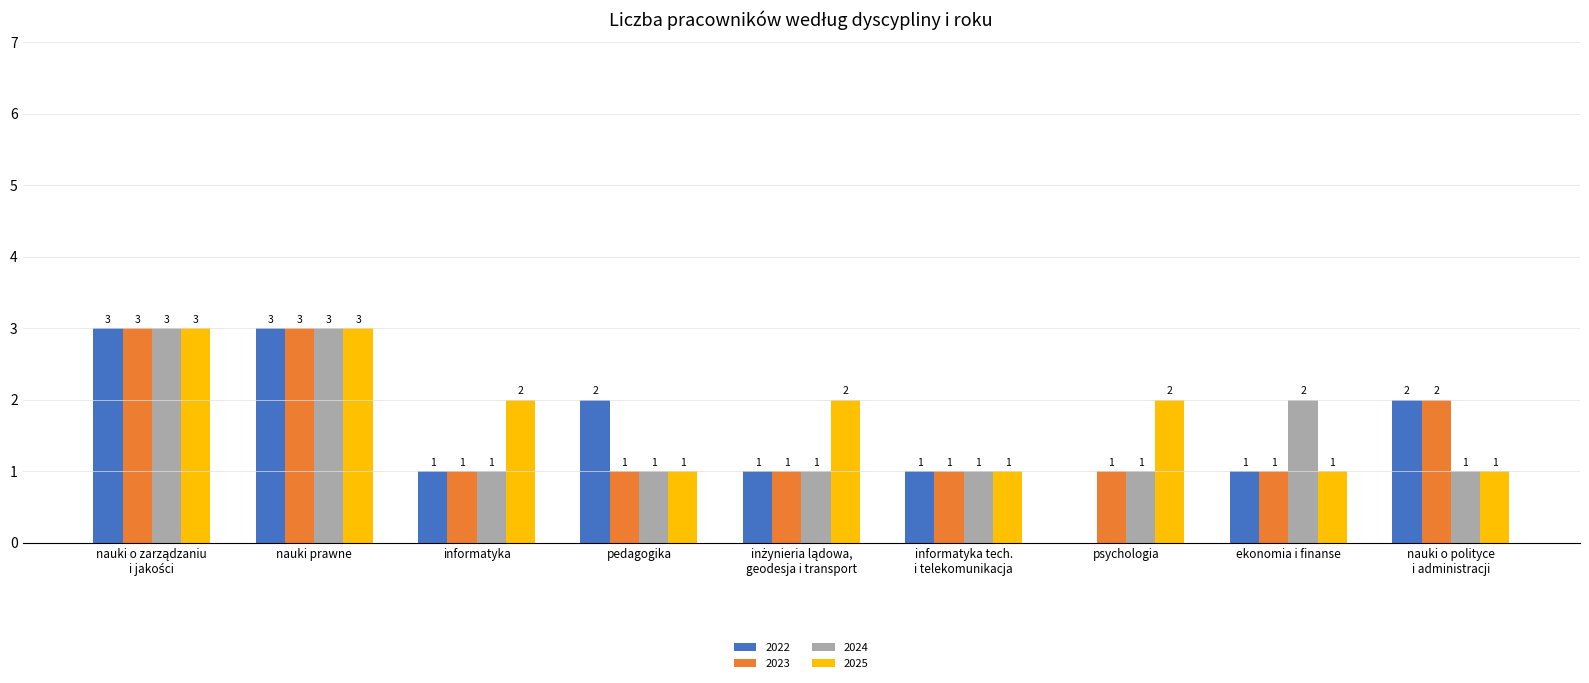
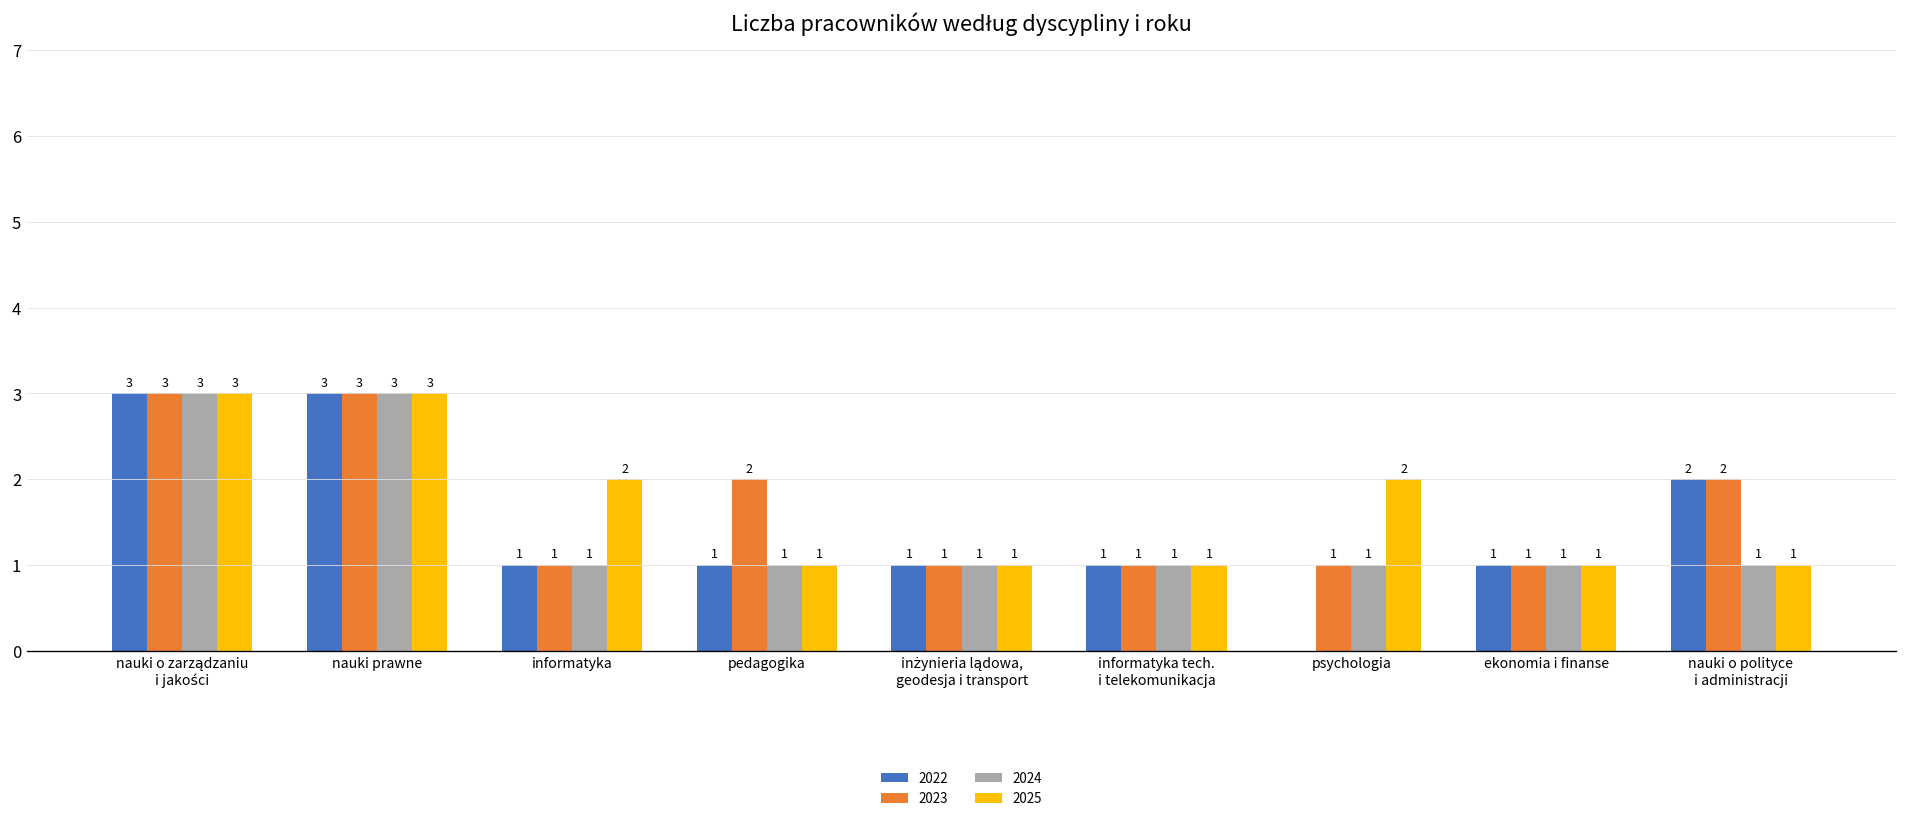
  {
    "2022": {
      "nauki o zarządzaniu i jakości": 3,
      "nauki prawne": 3,
      "informatyka": 1,
-     "pedagogika": 2,
+     "pedagogika": 1,
      "inżynieria lądowa, geodesja i transport": 1,
      "informatyka tech. i telekomunikacja": 1,
      "ekonomia i finanse": 1,
      "nauki o polityce i administracji": 2
    },
    "2023": {
      "nauki o zarządzaniu i jakości": 3,
      "nauki prawne": 3,
      "informatyka": 1,
-     "pedagogika": 1,
+     "pedagogika": 2,
      "inżynieria lądowa, geodesja i transport": 1,
      "informatyka tech. i telekomunikacja": 1,
      "psychologia": 1,
      "ekonomia i finanse": 1,
      "nauki o polityce i administracji": 2
    },
    "2024": {
      "nauki o zarządzaniu i jakości": 3,
      "nauki prawne": 3,
      "informatyka": 1,
      "pedagogika": 1,
      "inżynieria lądowa, geodesja i transport": 1,
      "informatyka tech. i telekomunikacja": 1,
      "psychologia": 1,
-     "ekonomia i finanse": 2,
+     "ekonomia i finanse": 1,
      "nauki o polityce i administracji": 1
    },
    "2025": {
      "nauki o zarządzaniu i jakości": 3,
      "nauki prawne": 3,
      "informatyka": 2,
      "pedagogika": 1,
-     "inżynieria lądowa, geodesja i transport": 2,
+     "inżynieria lądowa, geodesja i transport": 1,
      "informatyka tech. i telekomunikacja": 1,
      "psychologia": 2,
      "ekonomia i finanse": 1,
      "nauki o polityce i administracji": 1
    }
  }
